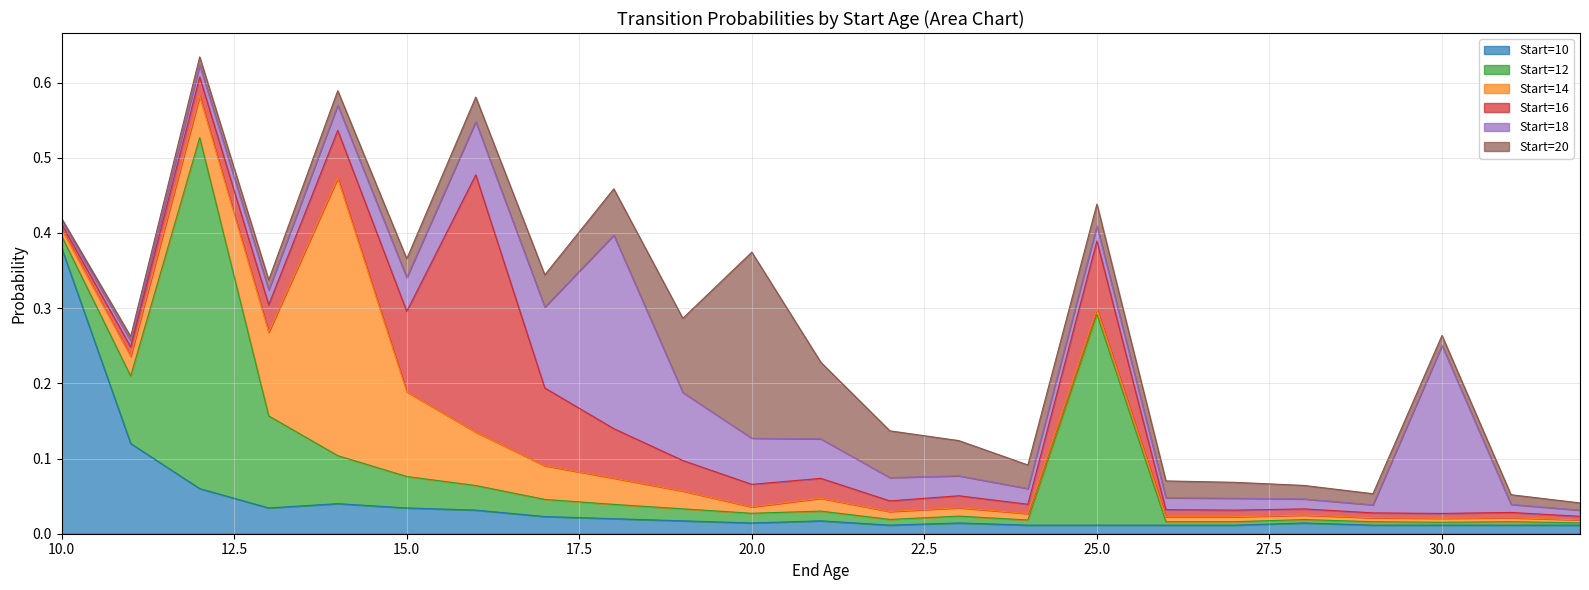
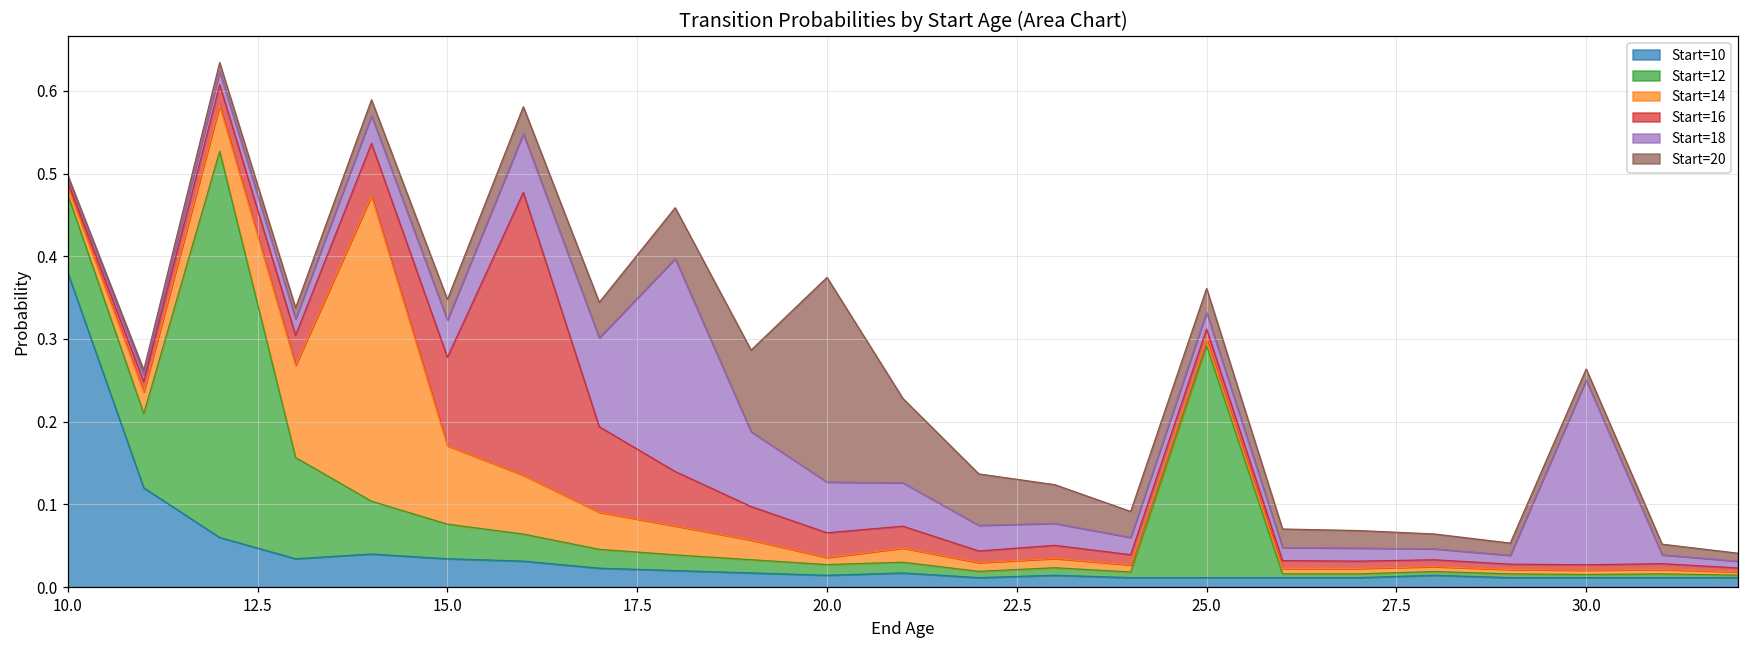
  {
    "Start=10": {
      "10.0": 0.38,
      "15.0": 0.03,
      "20.0": 0.01,
      "25.0": 0.01,
      "30.0": 0.01
    },
    "Start=12": {
-     "10.0": 0.02,
+     "10.0": 0.09,
      "15.0": 0.04,
      "20.0": 0.01,
      "25.0": 0.28,
      "30.0": 0.00
    },
    "Start=14": {
      "10.0": 0.01,
-     "15.0": 0.11,
+     "15.0": 0.09,
      "20.0": 0.01,
      "25.0": 0.01,
      "30.0": 0.01
    },
    "Start=16": {
      "10.0": 0.01,
      "15.0": 0.11,
      "20.0": 0.03,
-     "25.0": 0.09,
+     "25.0": 0.01,
      "30.0": 0.01
    },
    "Start=18": {
      "15.0": 0.04,
      "20.0": 0.06,
      "25.0": 0.02,
      "30.0": 0.22
    },
    "Start=20": {
      "15.0": 0.03,
      "20.0": 0.25,
      "25.0": 0.03,
      "30.0": 0.01
    }
  }
